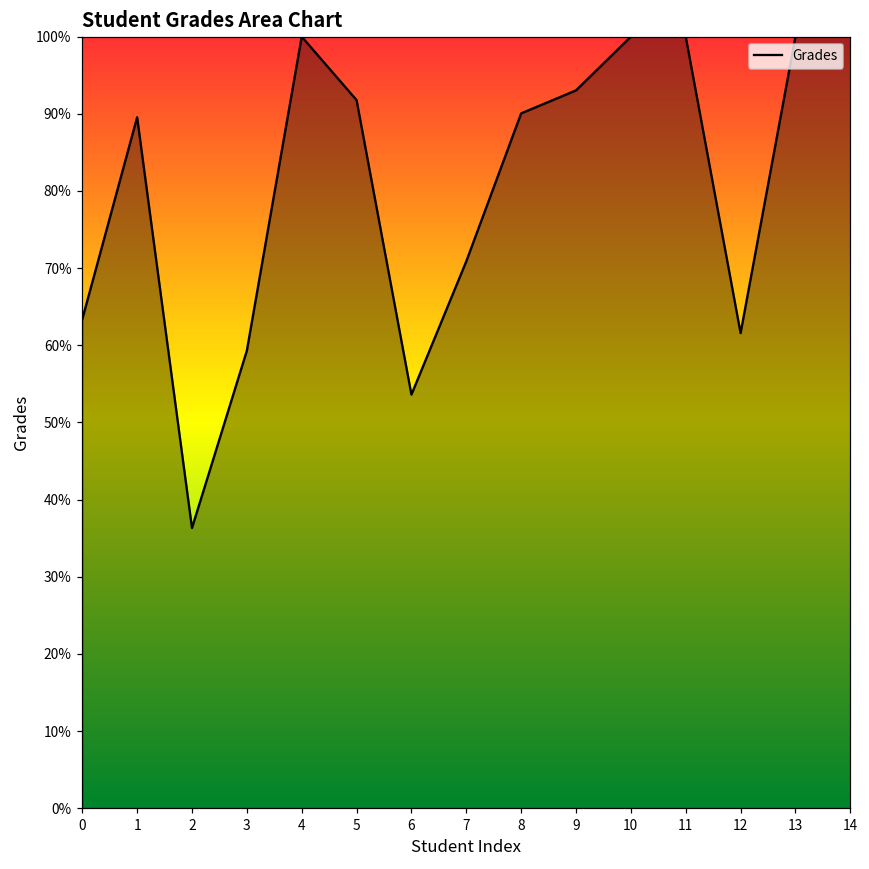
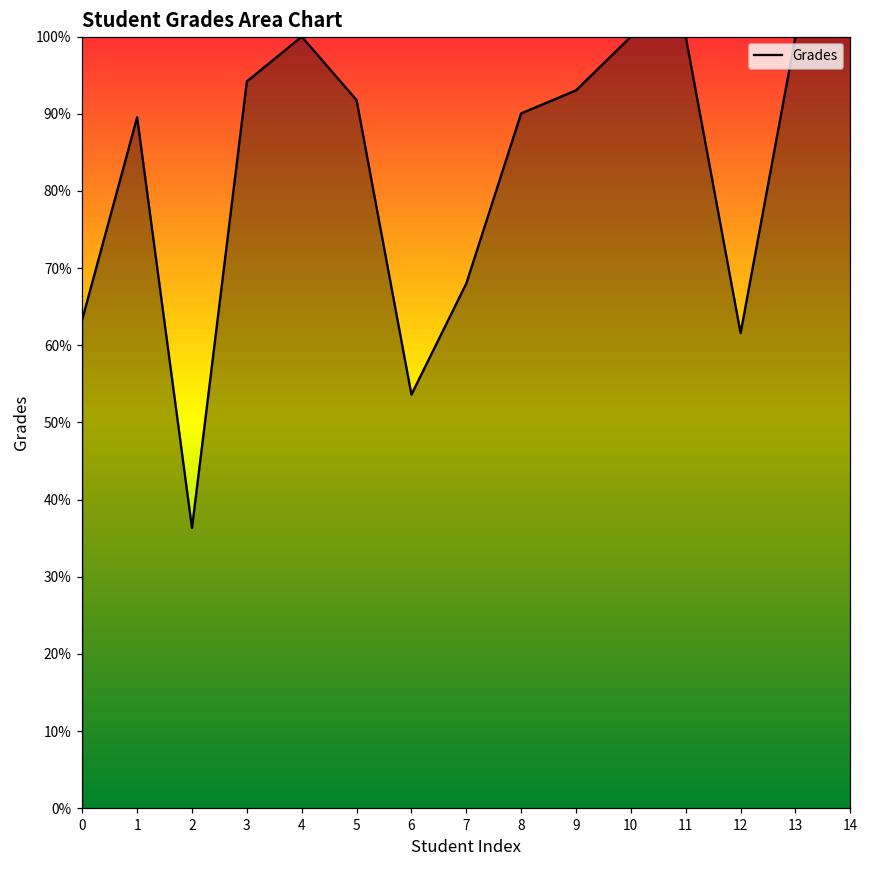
  {
    "0": "63%",
    "1": "90%",
    "2": "36%",
-   "3": "59%",
+   "3": "94%",
    "4": "100%",
    "5": "92%",
    "6": "54%",
-   "7": "71%",
+   "7": "68%",
    "8": "90%",
    "9": "93%",
    "10": "100%",
    "11": "100%",
    "12": "62%",
    "13": "100%",
    "14": "100%"
  }
